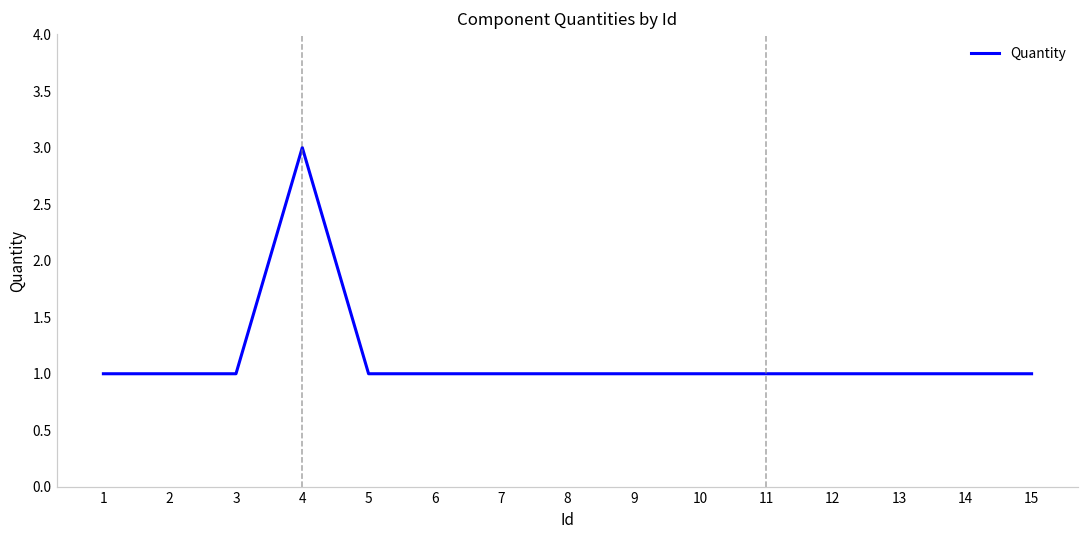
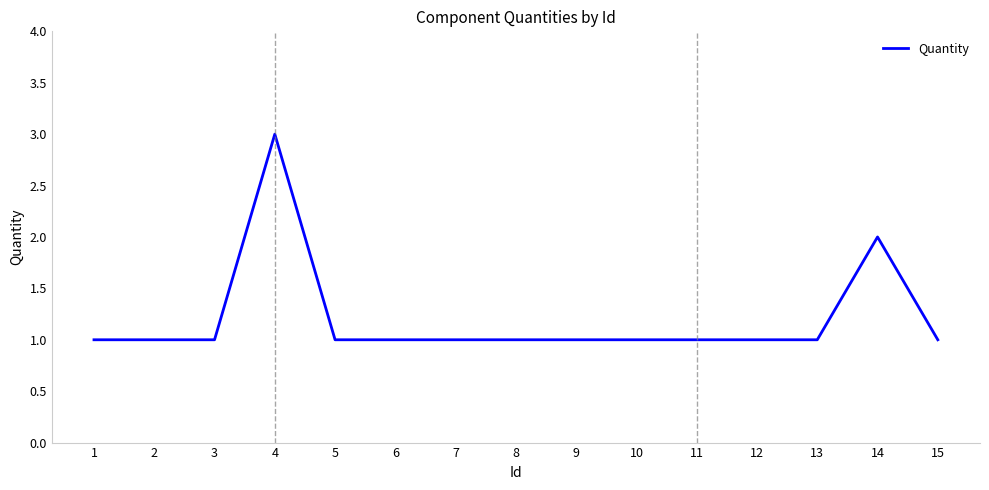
  {
    "1": 1,
    "2": 1,
    "3": 1,
    "4": 3,
    "5": 1,
    "6": 1,
    "7": 1,
    "8": 1,
    "9": 1,
    "10": 1,
    "11": 1,
    "12": 1,
    "13": 1,
-   "14": 1,
+   "14": 2,
    "15": 1
  }
